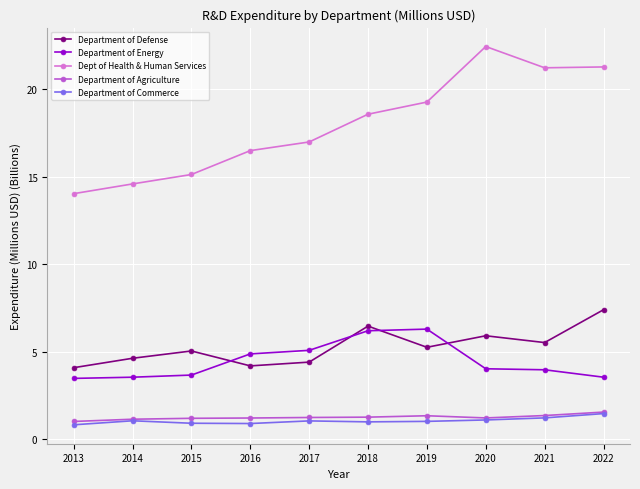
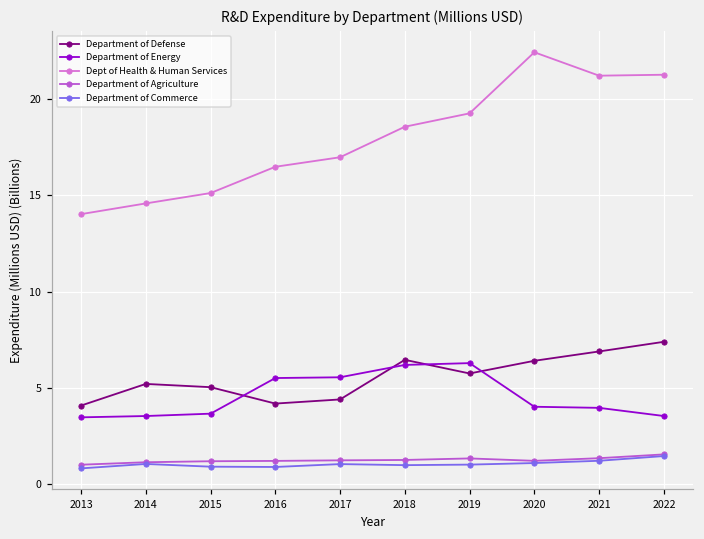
  {
    "Department of Defense": {
      "2013": 4.1,
-     "2014": 4.6,
+     "2014": 5.2,
      "2015": 5.0,
      "2016": 4.2,
      "2017": 4.4,
      "2018": 6.5,
-     "2019": 5.3,
-     "2020": 5.9,
-     "2021": 5.5,
+     "2019": 5.8,
+     "2020": 6.4,
+     "2021": 6.9,
      "2022": 7.4
    },
    "Department of Energy": {
      "2013": 3.5,
      "2014": 3.6,
      "2015": 3.7,
-     "2016": 4.9,
-     "2017": 5.1,
+     "2016": 5.5,
+     "2017": 5.6,
      "2018": 6.2,
      "2019": 6.3,
      "2020": 4.0,
      "2021": 4.0,
      "2022": 3.6
    },
    "Department of Commerce": {
      "2013": 0.8,
      "2015": 0.9,
      "2016": 0.9,
      "2017": 1.1,
      "2018": 1.0,
      "2019": 1.0
    }
  }
